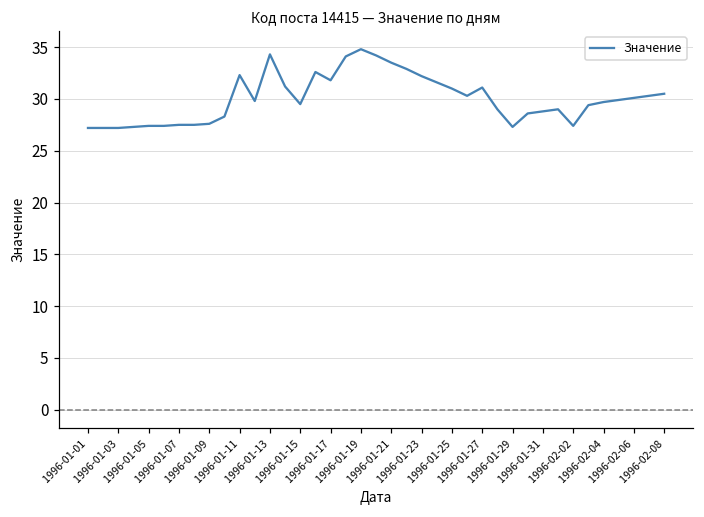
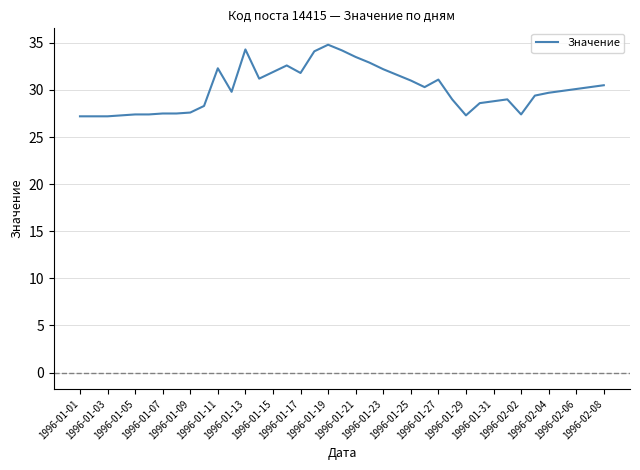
  {
    "1996-01-01": 27,
    "1996-01-03": 27,
    "1996-01-05": 27,
    "1996-01-07": 28,
    "1996-01-09": 28,
    "1996-01-11": 32,
    "1996-01-13": 34,
-   "1996-01-15": 30,
+   "1996-01-15": 32,
    "1996-01-17": 32,
    "1996-01-19": 35,
    "1996-01-21": 34,
    "1996-01-23": 32,
    "1996-01-25": 31,
    "1996-01-27": 31,
    "1996-01-29": 27,
    "1996-01-31": 29,
    "1996-02-02": 27,
    "1996-02-04": 30,
    "1996-02-06": 30,
    "1996-02-08": 31
  }
